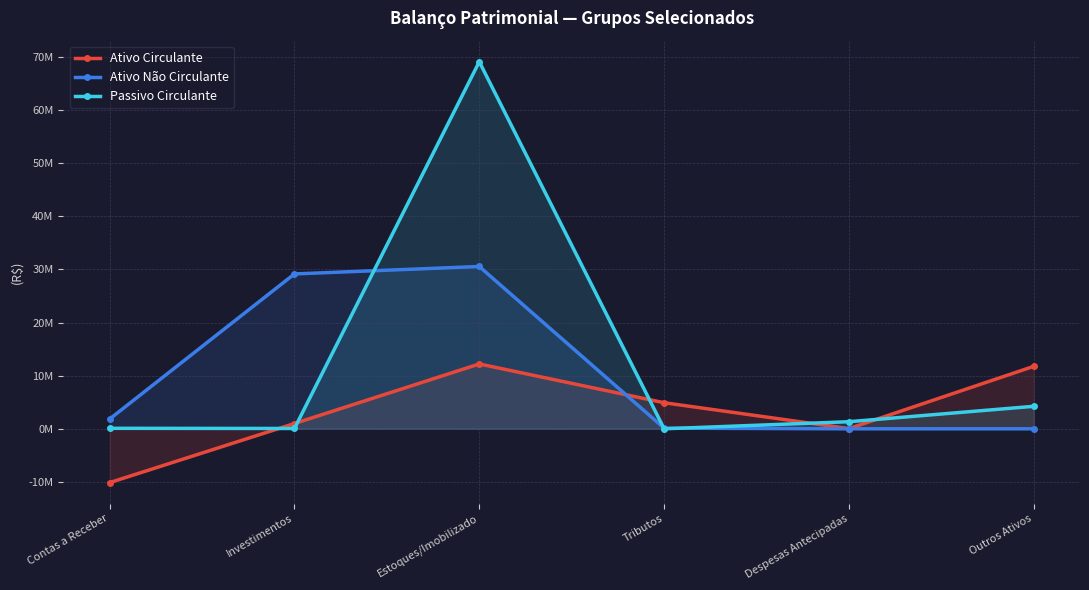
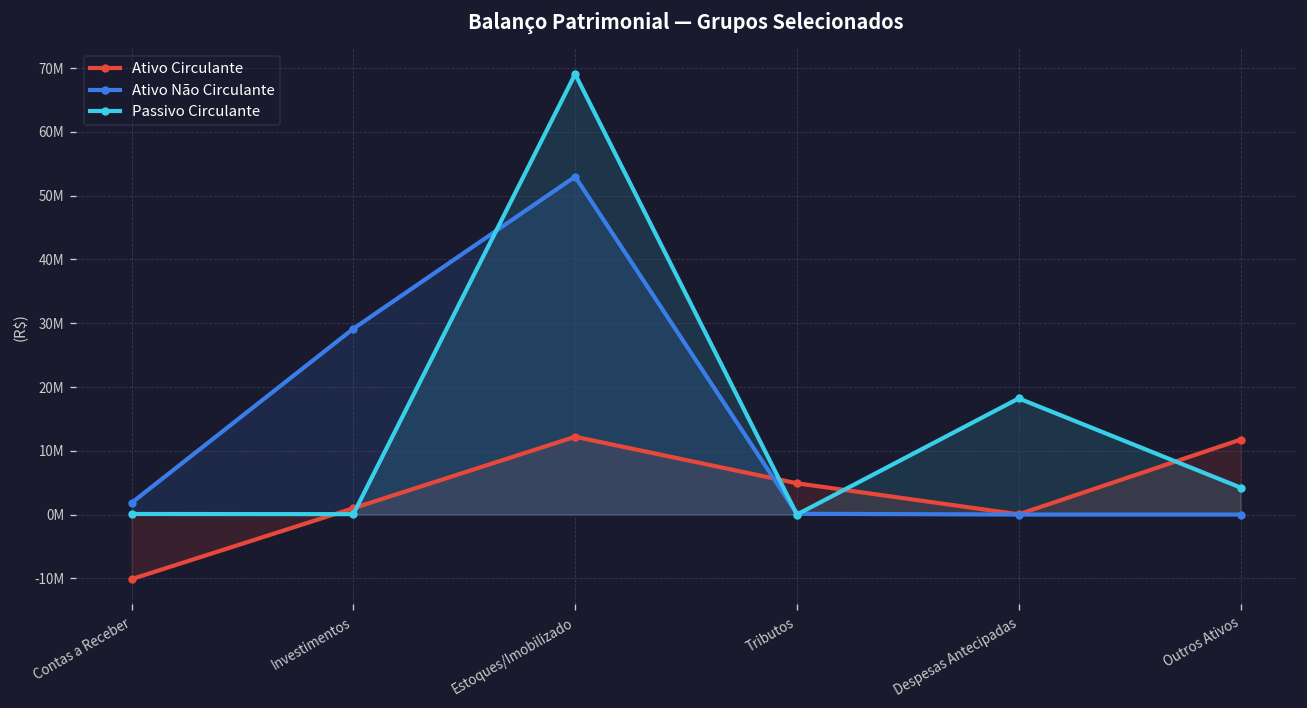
  {
    "Ativo Não Circulante": {
      "Contas a Receber": 2000000,
      "Investimentos": 29000000,
-     "Estoques/Imobilizado": 31000000,
+     "Estoques/Imobilizado": 53000000,
      "Outros Ativos": 0
    },
    "Passivo Circulante": {
      "Investimentos": 0,
      "Estoques/Imobilizado": 69000000,
-     "Despesas Antecipadas": 1000000,
+     "Despesas Antecipadas": 18000000,
      "Outros Ativos": 4000000
    }
  }
